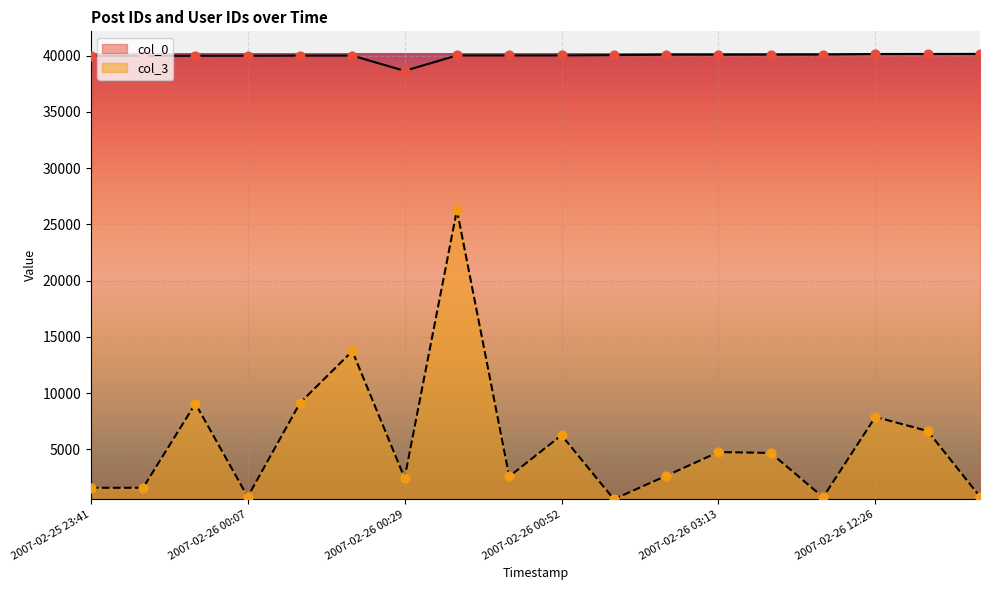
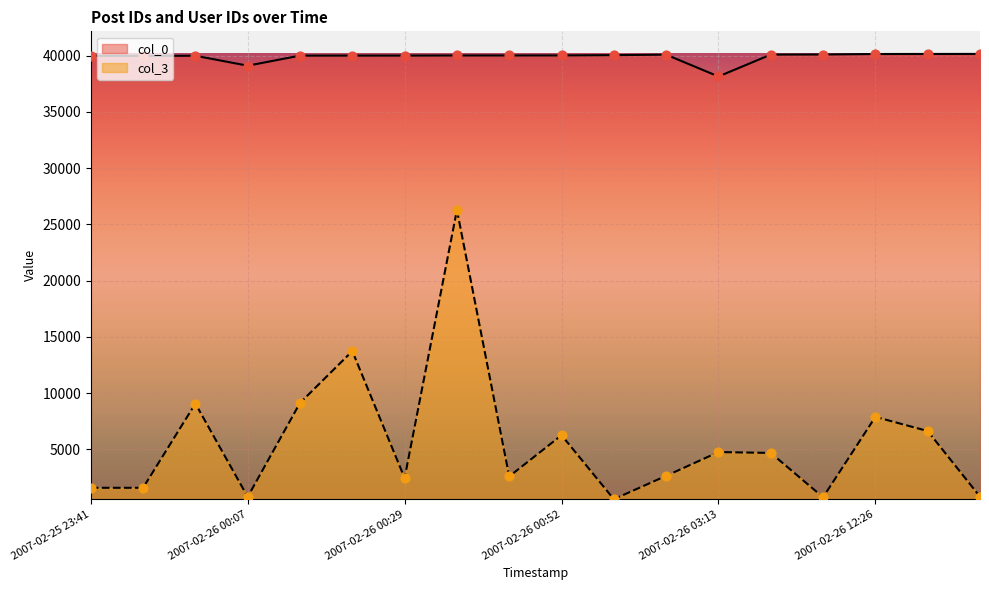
  {
    "col_0": {
-     "2007-02-26 00:07": 40000,
-     "2007-02-26 00:29": 38600,
+     "2007-02-26 00:07": 39100,
+     "2007-02-26 00:29": 40000,
      "2007-02-26 00:52": 40000,
-     "2007-02-26 03:13": 40100,
+     "2007-02-26 03:13": 38100,
      "2007-02-26 12:26": 40100
    },
    "col_3": {
      "2007-02-26 00:07": 800,
      "2007-02-26 00:29": 2400,
      "2007-02-26 00:52": 6300,
      "2007-02-26 03:13": 4800,
      "2007-02-26 12:26": 7900
    }
  }
